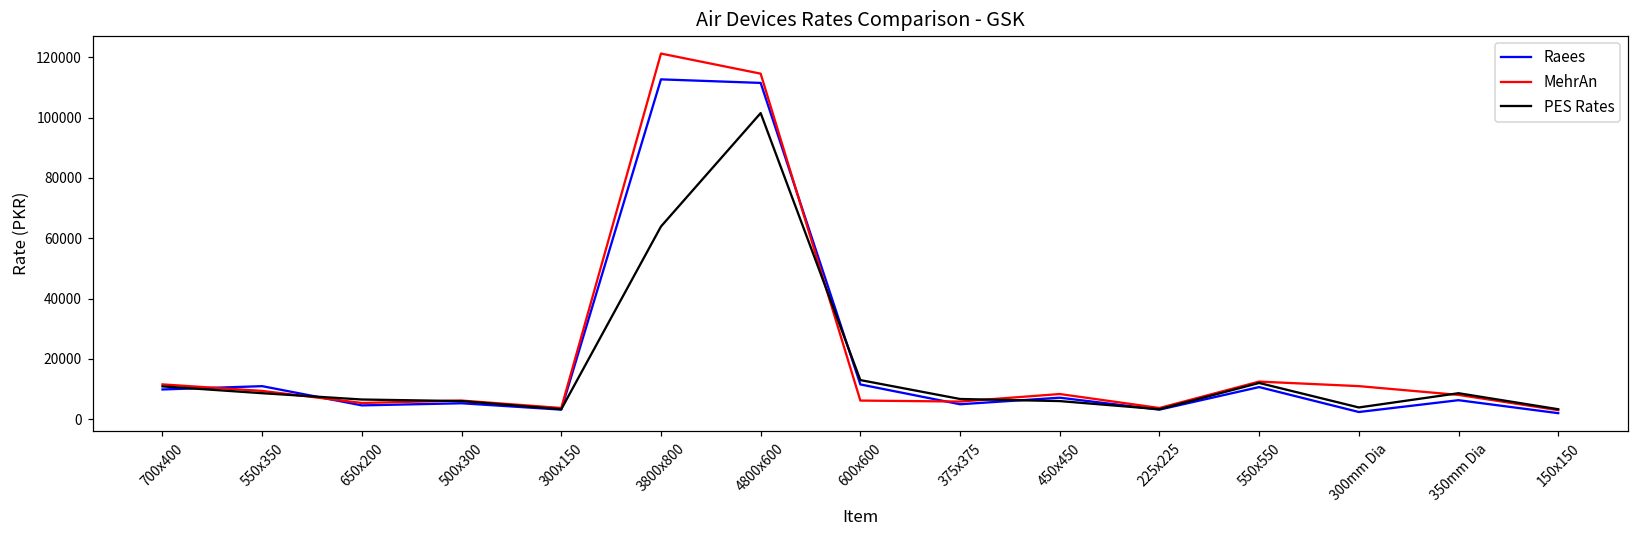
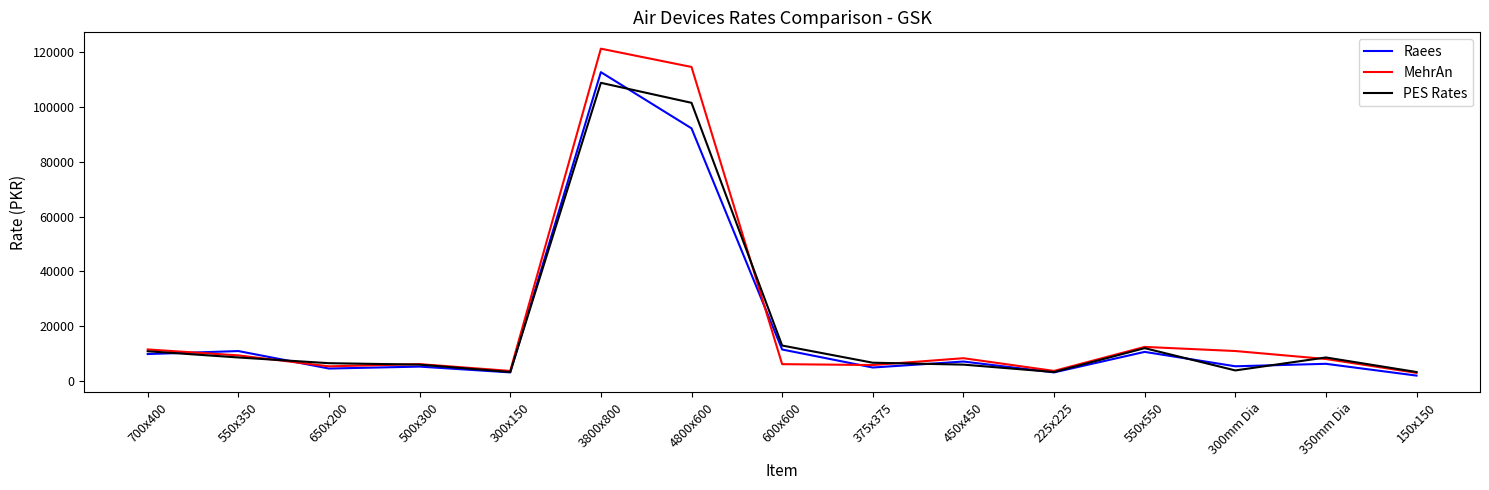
  {
    "Raees": {
      "700x400": 10000,
      "550x350": 11000,
      "3800x800": 113000,
-     "4800x600": 111000,
+     "4800x600": 92000,
      "600x600": 12000,
      "450x450": 7000,
      "550x550": 11000,
-     "300mm Dia": 2000,
+     "300mm Dia": 5000,
      "350mm Dia": 6000,
      "150x150": 2000
    },
    "MehrAn": {
      "3800x800": 121000,
      "4800x600": 115000,
      "600x600": 6000,
      "450x450": 8000,
      "300mm Dia": 11000
    },
    "PES Rates": {
      "650x200": 7000,
-     "3800x800": 64000,
+     "3800x800": 109000,
      "4800x600": 101000,
      "600x600": 13000,
      "450x450": 6000,
      "300mm Dia": 4000
    }
  }
